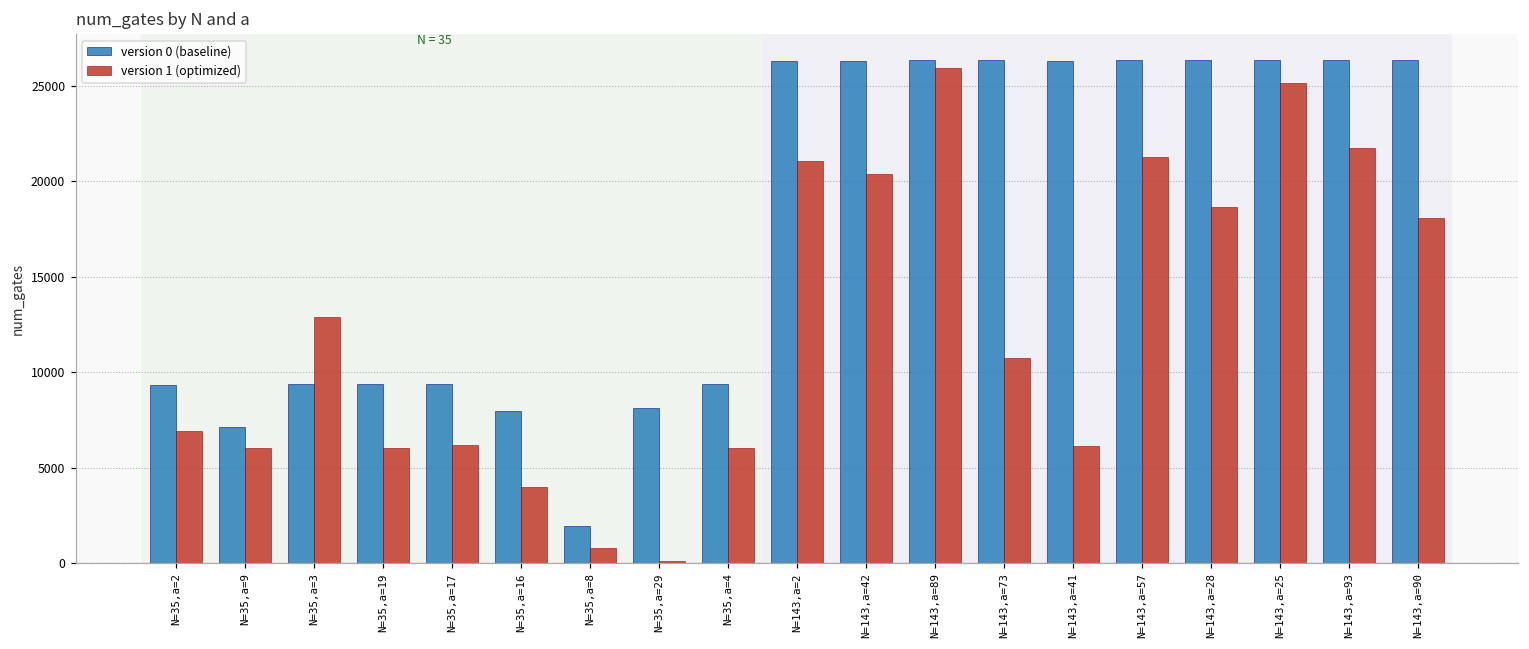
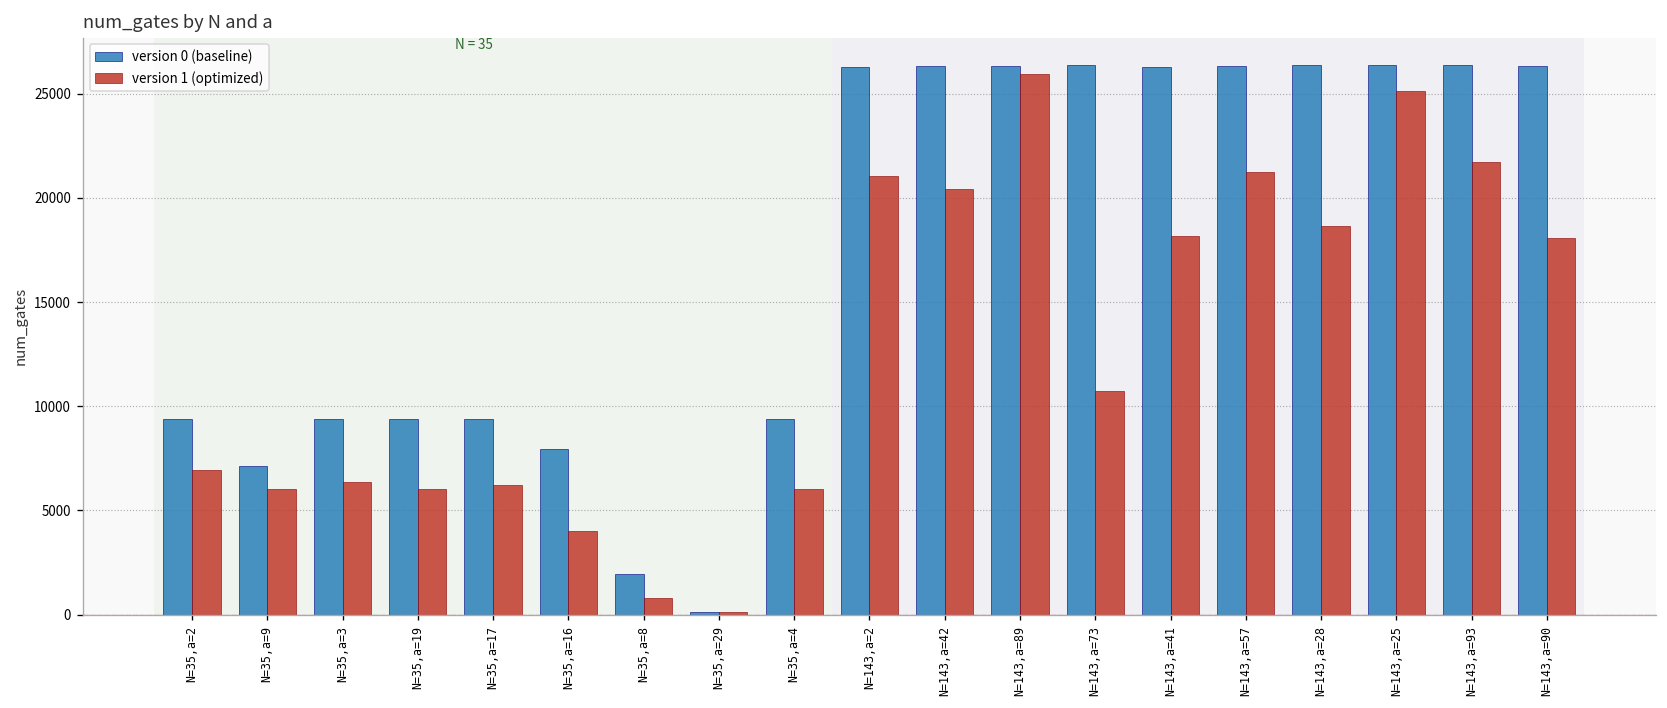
  {
    "version 0 (baseline)": {
      "N=35,a=2": 9400,
      "N=35,a=9": 7100,
      "N=35,a=3": 9400,
      "N=35,a=19": 9400,
      "N=35,a=17": 9400,
      "N=35,a=16": 8000,
      "N=35,a=8": 2000,
-     "N=35,a=29": 8100,
+     "N=35,a=29": 100,
      "N=35,a=4": 9400,
      "N=143,a=2": 26300,
      "N=143,a=42": 26300,
      "N=143,a=89": 26300,
      "N=143,a=73": 26400,
      "N=143,a=41": 26300,
      "N=143,a=57": 26300,
      "N=143,a=28": 26400,
      "N=143,a=25": 26400,
      "N=143,a=93": 26400,
      "N=143,a=90": 26300
    },
    "version 1 (optimized)": {
      "N=35,a=2": 6900,
      "N=35,a=9": 6100,
-     "N=35,a=3": 12900,
+     "N=35,a=3": 6400,
      "N=35,a=19": 6000,
      "N=35,a=17": 6200,
      "N=35,a=16": 4000,
      "N=35,a=8": 800,
      "N=35,a=4": 6100,
      "N=143,a=2": 21000,
      "N=143,a=42": 20400,
      "N=143,a=89": 25900,
      "N=143,a=73": 10700,
-     "N=143,a=41": 6200,
+     "N=143,a=41": 18100,
      "N=143,a=57": 21200,
      "N=143,a=28": 18600,
      "N=143,a=25": 25100,
      "N=143,a=93": 21700,
      "N=143,a=90": 18100
    }
  }
